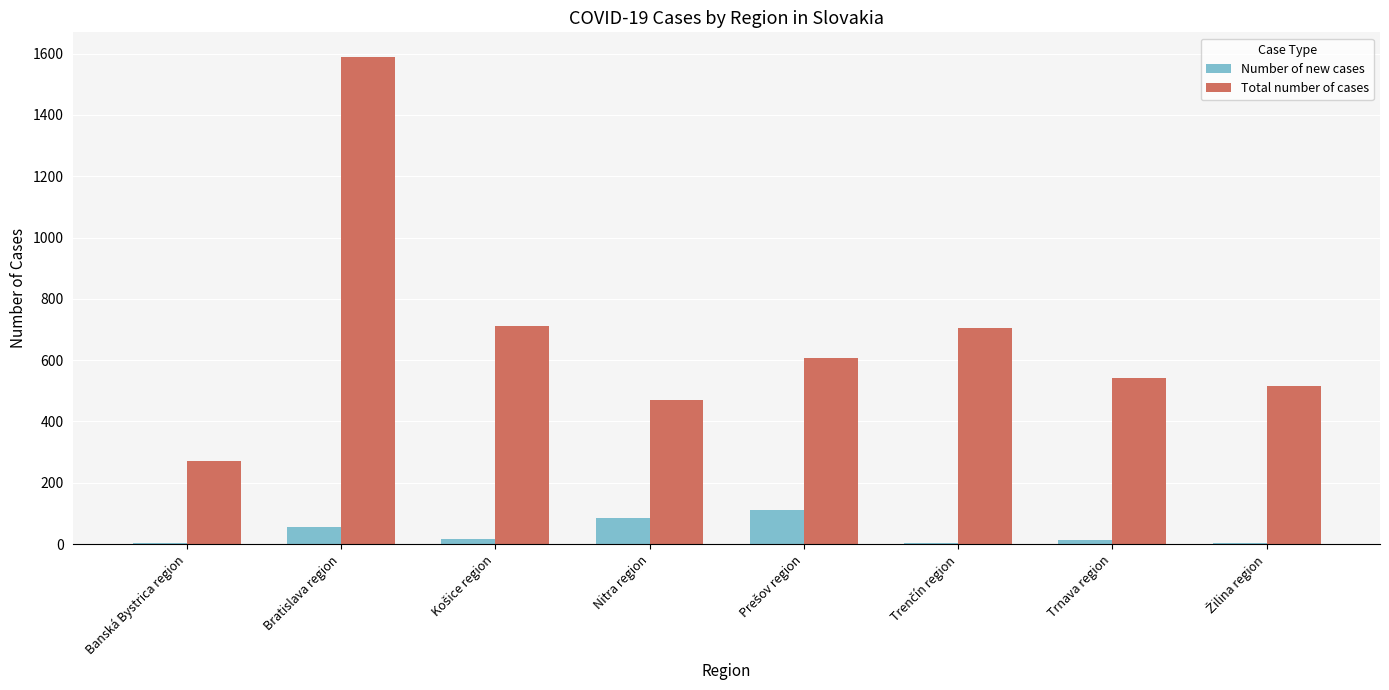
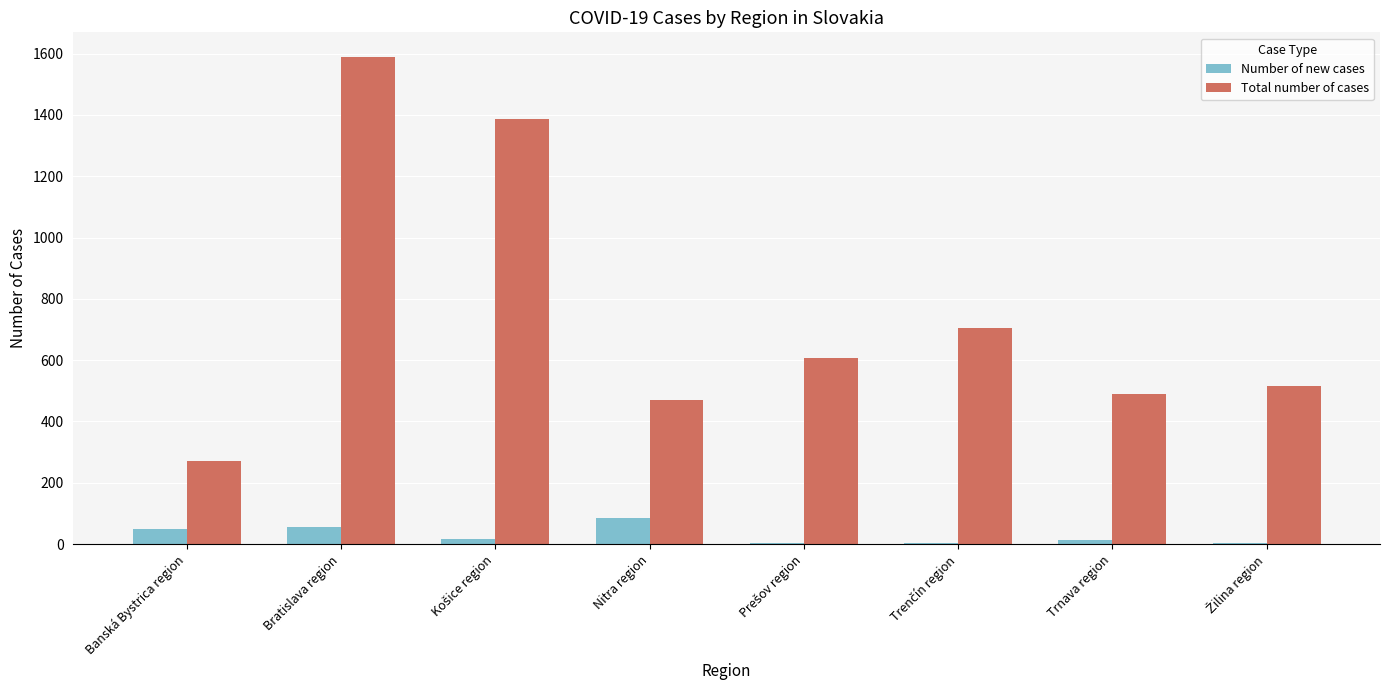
  {
    "Number of new cases": {
-     "Banská Bystrica region": 10,
+     "Banská Bystrica region": 50,
      "Bratislava region": 60,
      "Košice region": 20,
      "Nitra region": 90,
-     "Prešov region": 110,
+     "Prešov region": 0,
      "Trnava region": 10
    },
    "Total number of cases": {
      "Banská Bystrica region": 270,
      "Bratislava region": 1590,
-     "Košice region": 710,
+     "Košice region": 1390,
      "Nitra region": 470,
      "Prešov region": 610,
      "Trenčín region": 710,
-     "Trnava region": 540,
+     "Trnava region": 490,
      "Žilina region": 520
    }
  }
